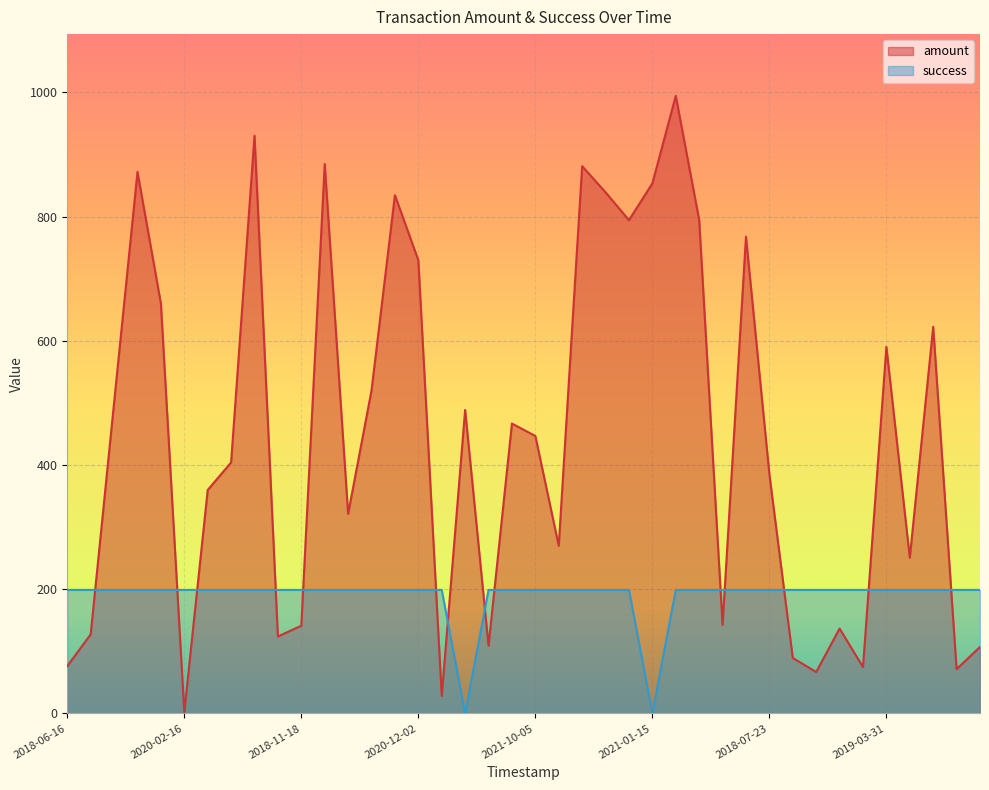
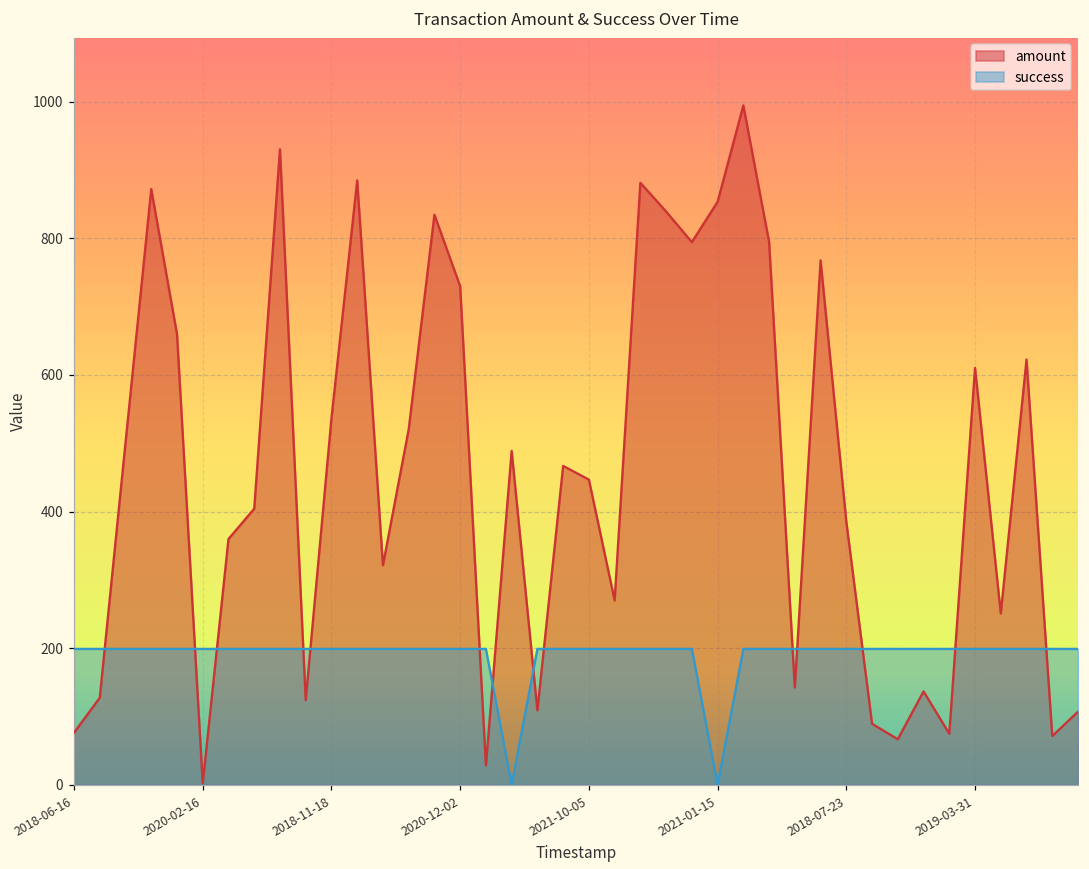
  {
    "amount": {
      "2018-06-16": 80,
      "2020-02-16": 0,
-     "2018-11-18": 140,
+     "2018-11-18": 540,
      "2020-12-02": 730,
      "2021-10-05": 450,
      "2021-01-15": 850,
      "2018-07-23": 390,
-     "2019-03-31": 590
+     "2019-03-31": 610
    },
    "success": {
      "2018-06-16": 200,
      "2020-02-16": 200,
      "2018-11-18": 200,
      "2020-12-02": 200,
      "2021-10-05": 200,
      "2021-01-15": 0,
      "2018-07-23": 200,
      "2019-03-31": 200
    }
  }
